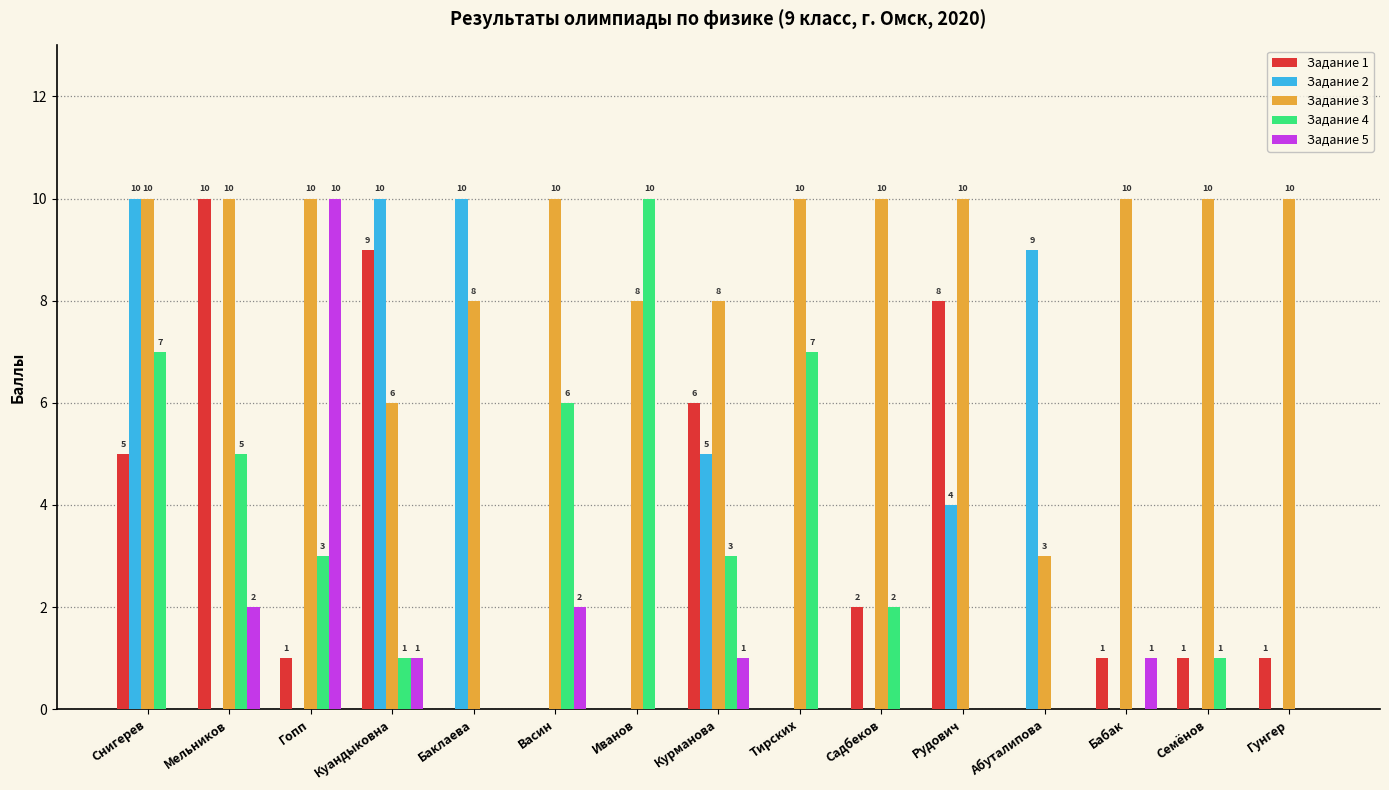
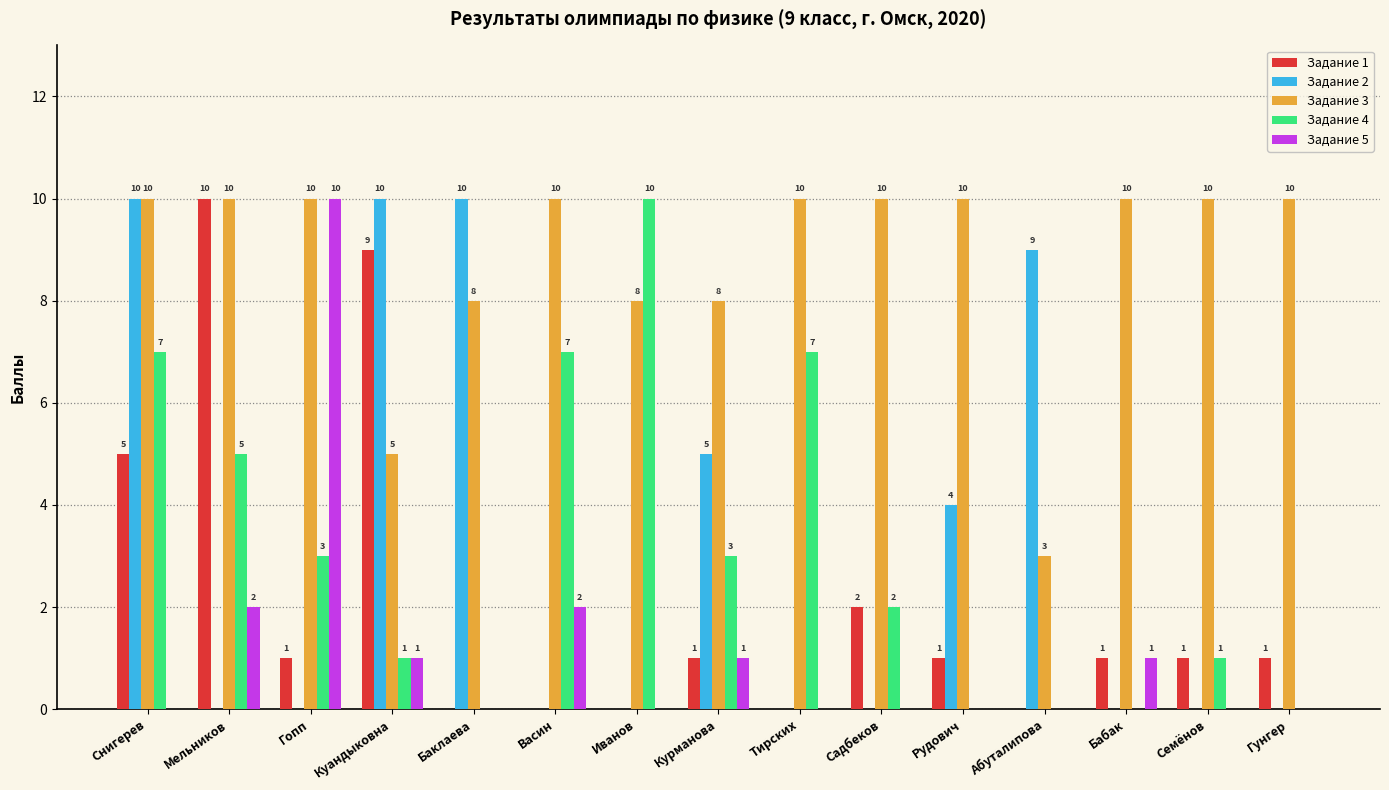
  {
    "Задание 1": {
      "Снигерев": 5,
      "Мельников": 10,
      "Гопп": 1,
      "Куандыковна": 9,
-     "Курманова": 6,
+     "Курманова": 1,
      "Садбеков": 2,
-     "Рудович": 8,
+     "Рудович": 1,
      "Бабак": 1,
      "Семёнов": 1,
      "Гунгер": 1
    },
    "Задание 2": {
      "Снигерев": 10,
      "Куандыковна": 10,
      "Баклаева": 10,
      "Курманова": 5,
      "Рудович": 4,
      "Абуталипова": 9
    },
    "Задание 3": {
      "Снигерев": 10,
      "Мельников": 10,
      "Гопп": 10,
-     "Куандыковна": 6,
+     "Куандыковна": 5,
      "Баклаева": 8,
      "Васин": 10,
      "Иванов": 8,
      "Курманова": 8,
      "Тирских": 10,
      "Садбеков": 10,
      "Рудович": 10,
      "Абуталипова": 3,
      "Бабак": 10,
      "Семёнов": 10,
      "Гунгер": 10
    },
    "Задание 4": {
      "Снигерев": 7,
      "Мельников": 5,
      "Гопп": 3,
      "Куандыковна": 1,
-     "Васин": 6,
+     "Васин": 7,
      "Иванов": 10,
      "Курманова": 3,
      "Тирских": 7,
      "Садбеков": 2,
      "Семёнов": 1
    },
    "Задание 5": {
      "Мельников": 2,
      "Гопп": 10,
      "Куандыковна": 1,
      "Васин": 2,
      "Курманова": 1,
      "Бабак": 1
    }
  }
